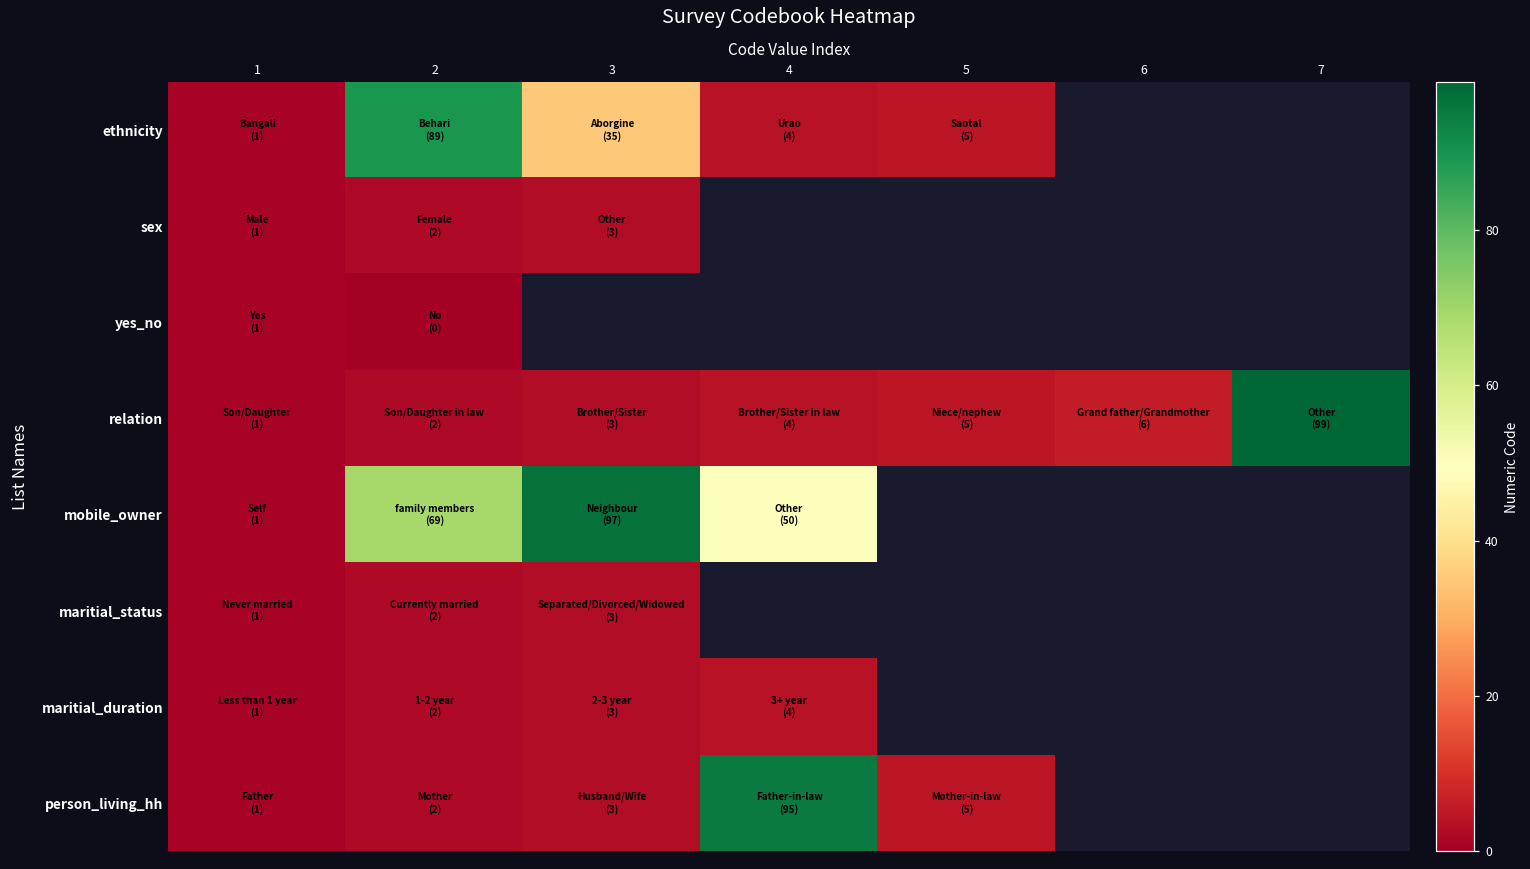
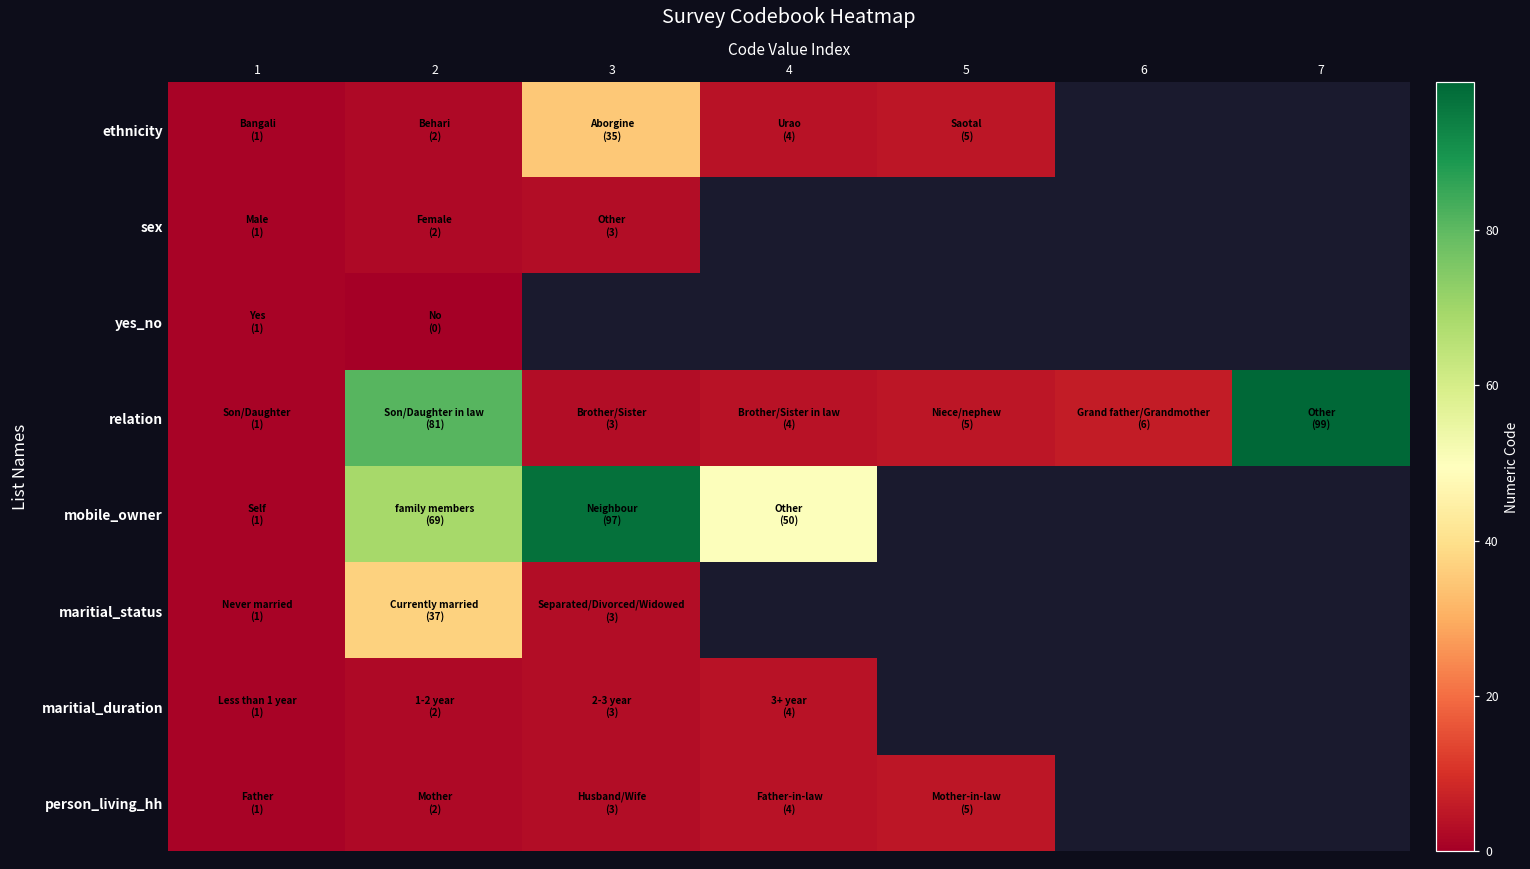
  {
    "ethnicity": {
      "1": "(1)",
-     "2": "(89)",
+     "2": "(2)",
      "3": "(35)",
      "4": "(4)",
      "5": "(5)"
    },
    "sex": {
      "1": "(1)",
      "2": "(2)",
      "3": "(3)"
    },
    "yes_no": {
      "1": "(1)",
      "2": "(0)"
    },
    "relation": {
      "1": "(1)",
-     "2": "(2)",
+     "2": "(81)",
      "3": "(3)",
      "4": "(4)",
      "5": "(5)",
      "6": "(6)",
      "7": "(99)"
    },
    "mobile_owner": {
      "1": "(1)",
      "2": "(69)",
      "3": "(97)",
      "4": "(50)"
    },
    "maritial_status": {
      "1": "(1)",
-     "2": "(2)",
+     "2": "(37)",
      "3": "(3)"
    },
    "person_living_hh": {
      "1": "(1)",
      "2": "(2)",
      "3": "(3)",
-     "4": "(95)",
+     "4": "(4)",
      "5": "(5)"
    }
  }
